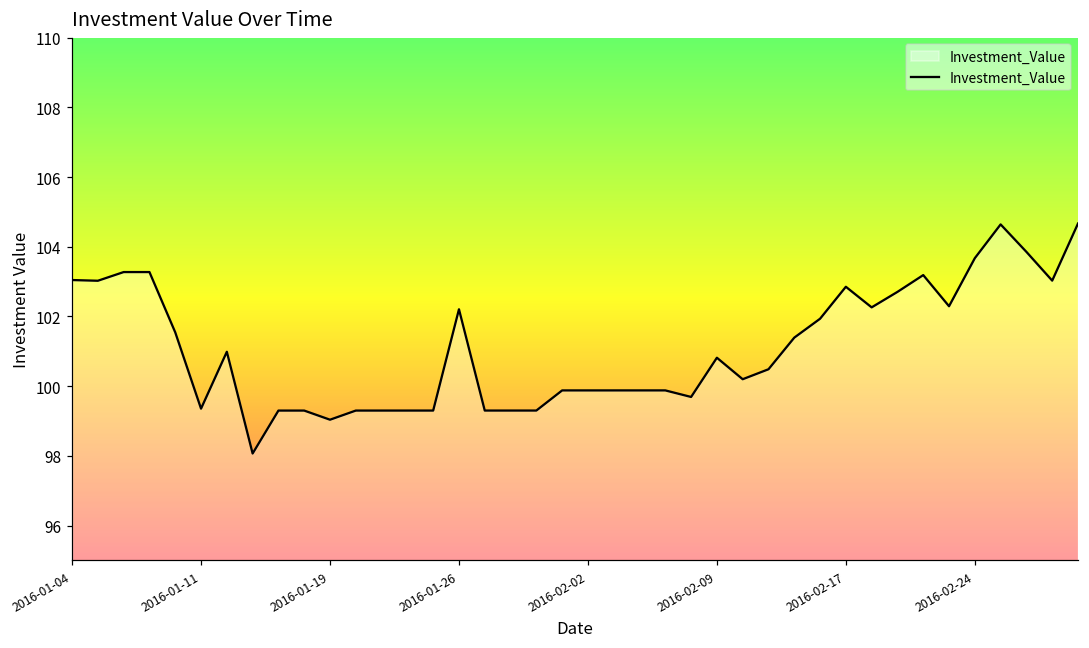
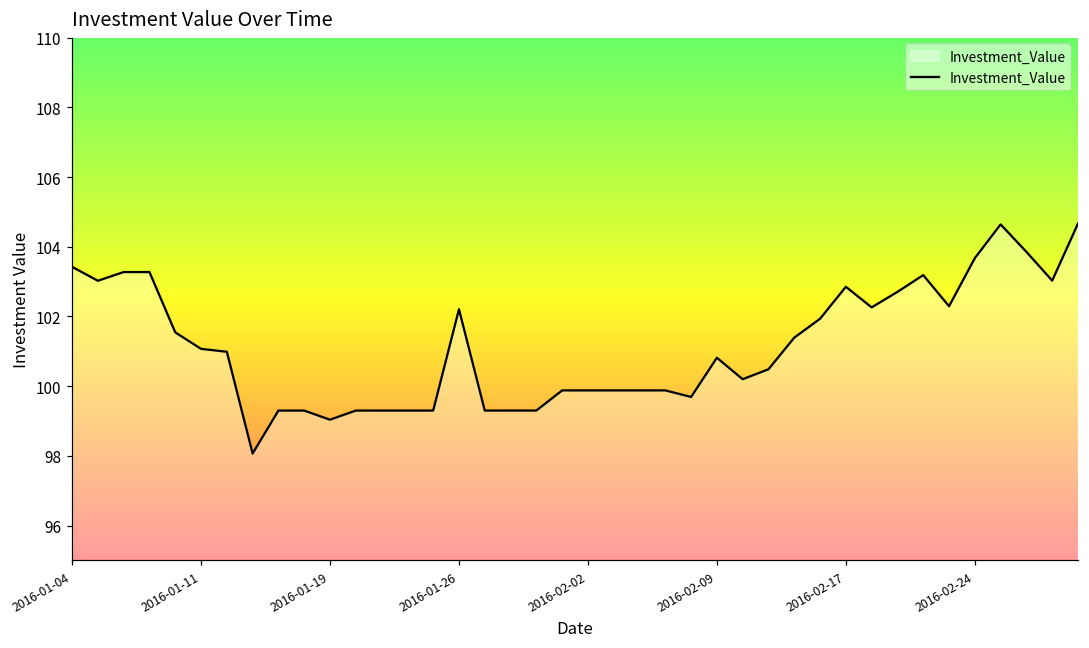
  {
-   "2016-01-04": 103.0,
-   "2016-01-11": 99.4,
+   "2016-01-04": 103.4,
+   "2016-01-11": 101.1,
    "2016-01-19": 99.0,
    "2016-01-26": 102.2,
    "2016-02-02": 99.9,
    "2016-02-09": 100.8,
    "2016-02-17": 102.9,
    "2016-02-24": 103.7
  }
